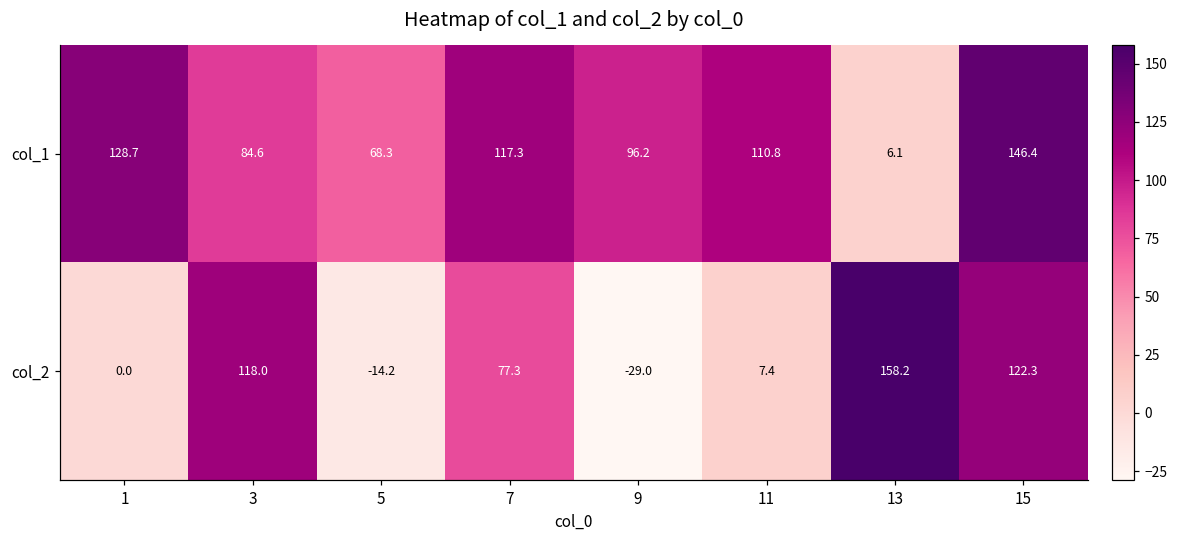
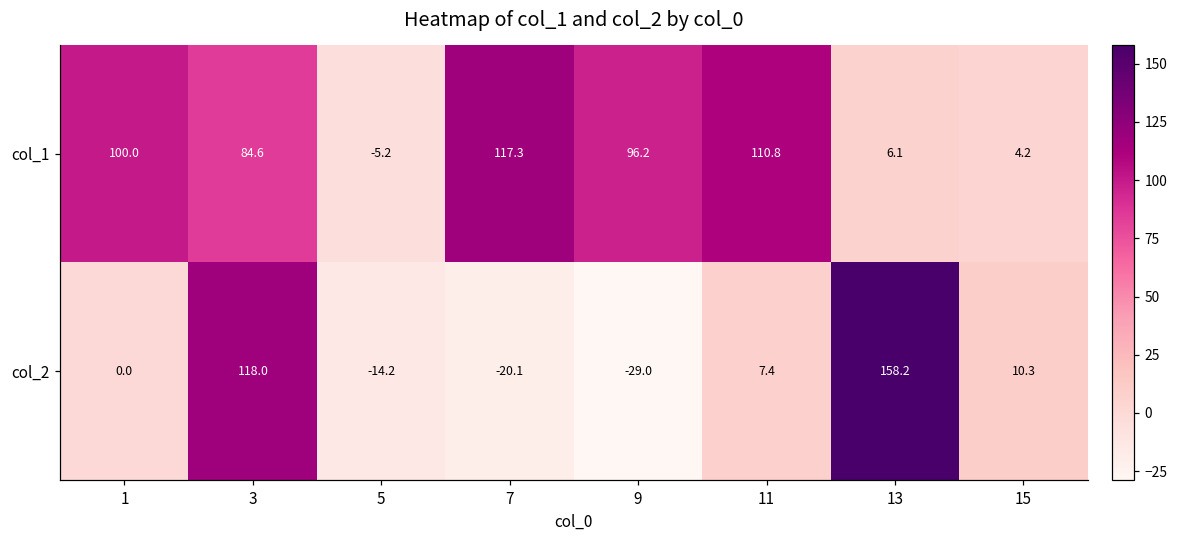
  {
    "col_1": {
-     "1": 128.7,
+     "1": 100.0,
      "3": 84.6,
-     "5": 68.3,
+     "5": -5.2,
      "7": 117.3,
      "9": 96.2,
      "11": 110.8,
      "13": 6.1,
-     "15": 146.4
+     "15": 4.2
    },
    "col_2": {
      "1": 0.0,
      "3": 118.0,
      "5": -14.2,
-     "7": 77.3,
+     "7": -20.1,
      "9": -29.0,
      "11": 7.4,
      "13": 158.2,
-     "15": 122.3
+     "15": 10.3
    }
  }
